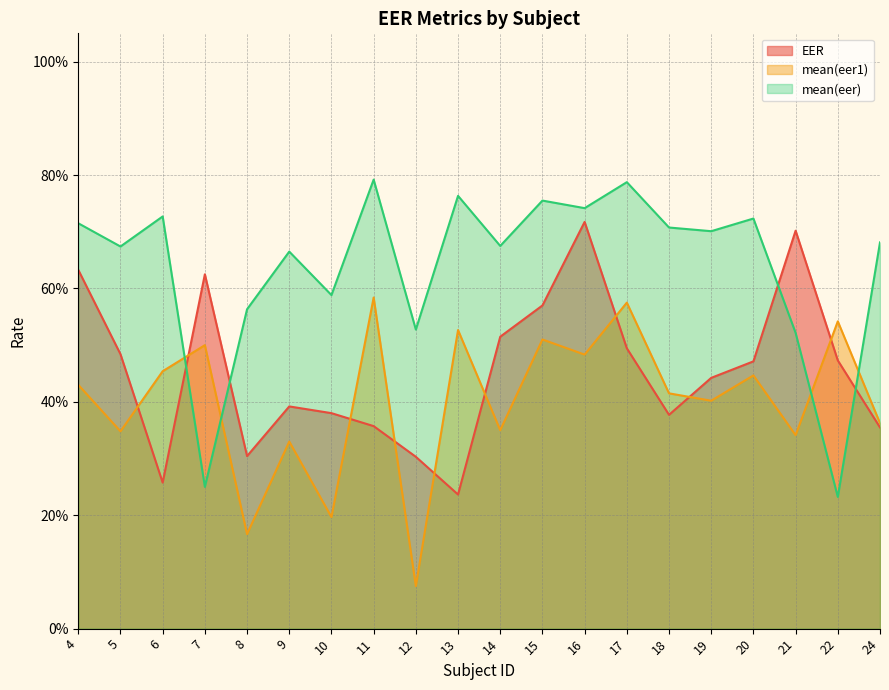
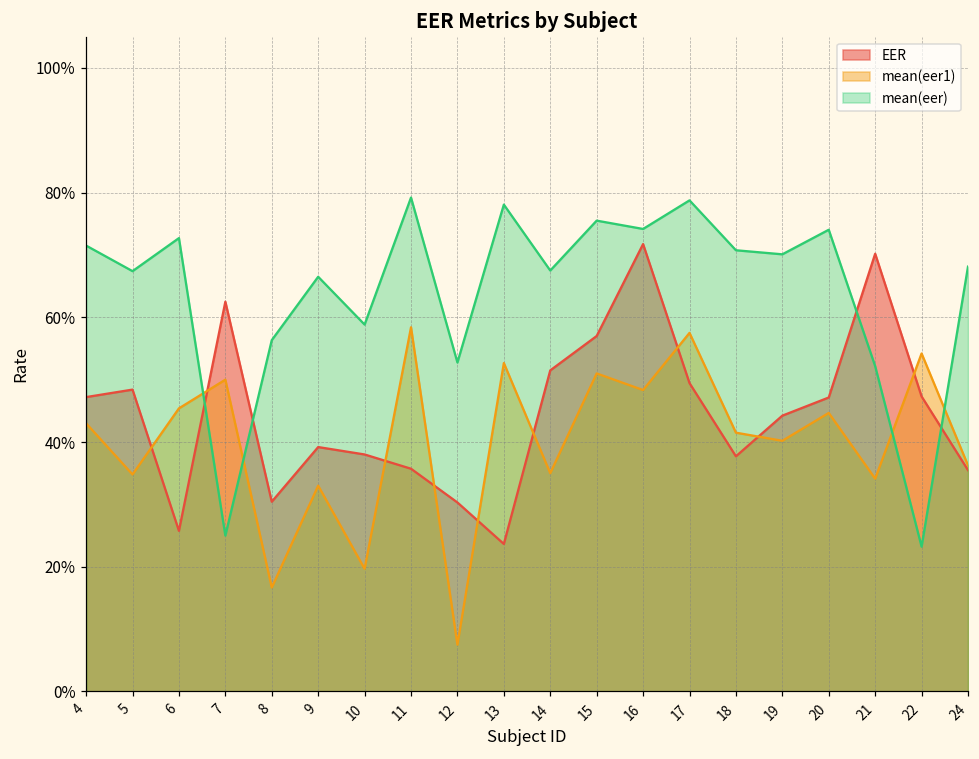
  {
    "EER": {
-     "4": "63%",
+     "4": "47%",
      "5": "48%",
      "6": "26%",
      "7": "63%",
      "8": "30%",
      "9": "39%",
      "10": "38%",
      "11": "36%",
      "12": "30%",
      "13": "24%",
      "14": "51%",
      "15": "57%",
      "16": "72%",
      "17": "49%",
      "18": "38%",
      "19": "44%",
      "20": "47%",
      "21": "70%",
      "22": "47%",
      "24": "35%"
    },
    "mean(eer1)": {
      "4": "43%",
      "5": "35%",
      "6": "45%",
      "7": "50%",
      "8": "17%",
      "9": "33%",
      "10": "20%",
      "11": "58%",
      "12": "8%",
      "13": "53%",
      "14": "35%",
      "15": "51%",
      "16": "48%",
      "17": "57%",
      "18": "42%",
      "19": "40%",
      "20": "45%",
      "21": "34%",
      "22": "54%",
      "24": "36%"
    },
    "mean(eer)": {
      "4": "72%",
      "5": "67%",
      "6": "73%",
      "7": "25%",
      "8": "56%",
      "9": "67%",
      "10": "59%",
      "11": "79%",
      "12": "53%",
-     "13": "76%",
+     "13": "78%",
      "14": "68%",
      "15": "76%",
      "16": "74%",
      "17": "79%",
      "18": "71%",
      "19": "70%",
-     "20": "72%",
+     "20": "74%",
      "21": "52%",
      "22": "23%",
      "24": "68%"
    }
  }
